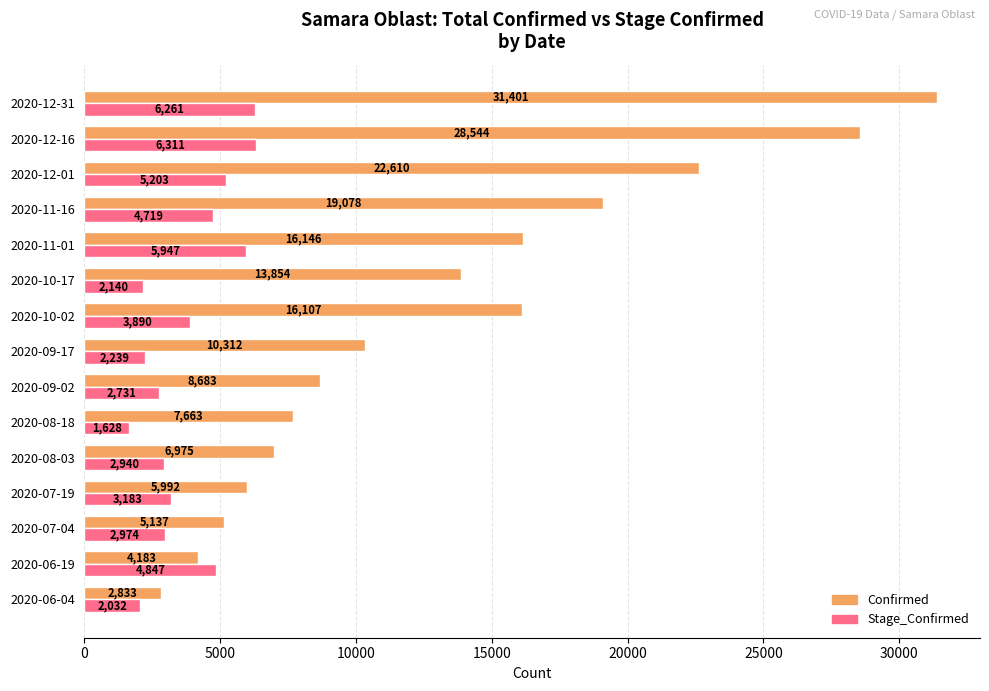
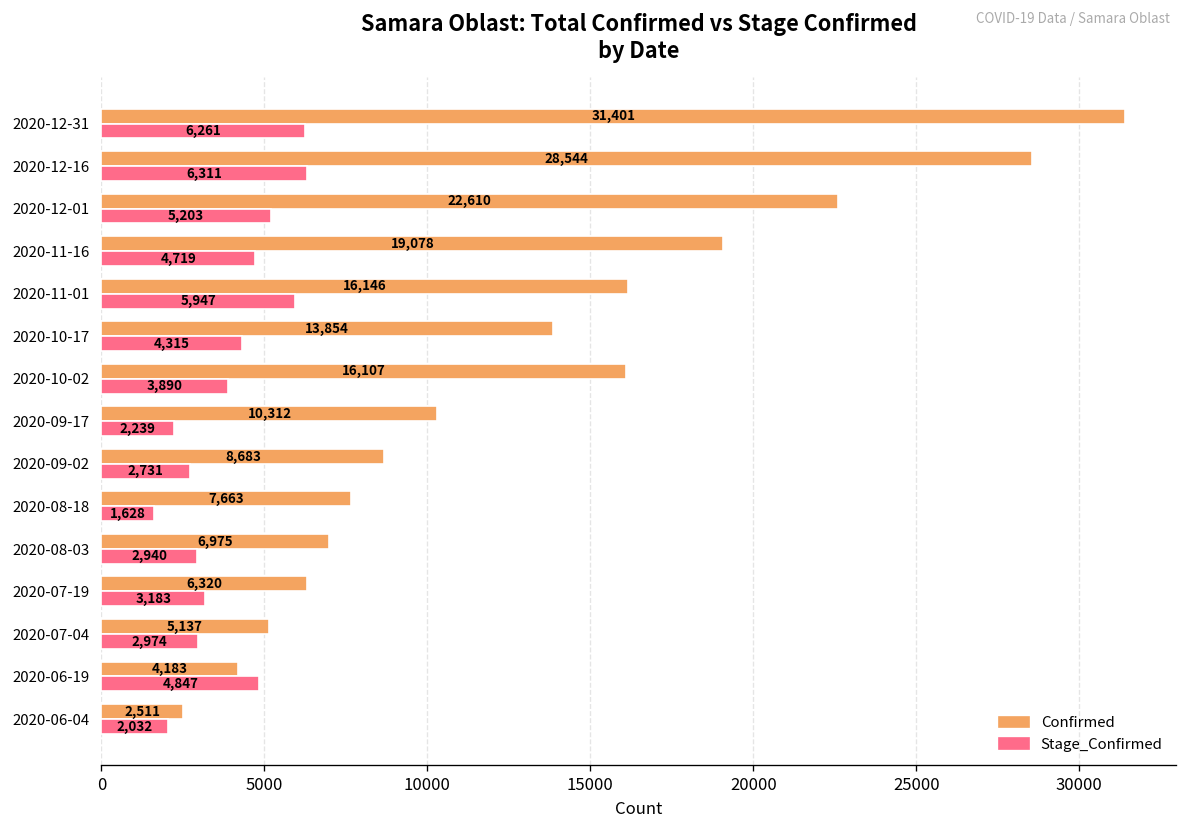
  {
    "Confirmed": {
      "2020-12-31": "31,401",
      "2020-12-16": "28,544",
      "2020-12-01": "22,610",
      "2020-11-16": "19,078",
      "2020-11-01": "16,146",
      "2020-10-17": "13,854",
      "2020-10-02": "16,107",
      "2020-09-17": "10,312",
      "2020-09-02": "8,683",
      "2020-08-18": "7,663",
      "2020-08-03": "6,975",
-     "2020-07-19": "5,992",
+     "2020-07-19": "6,320",
      "2020-07-04": "5,137",
      "2020-06-19": "4,183",
-     "2020-06-04": "2,833"
+     "2020-06-04": "2,511"
    },
    "Stage_Confirmed": {
      "2020-12-31": "6,261",
      "2020-12-16": "6,311",
      "2020-12-01": "5,203",
      "2020-11-16": "4,719",
      "2020-11-01": "5,947",
-     "2020-10-17": "2,140",
+     "2020-10-17": "4,315",
      "2020-10-02": "3,890",
      "2020-09-17": "2,239",
      "2020-09-02": "2,731",
      "2020-08-18": "1,628",
      "2020-08-03": "2,940",
      "2020-07-19": "3,183",
      "2020-07-04": "2,974",
      "2020-06-19": "4,847",
      "2020-06-04": "2,032"
    }
  }
